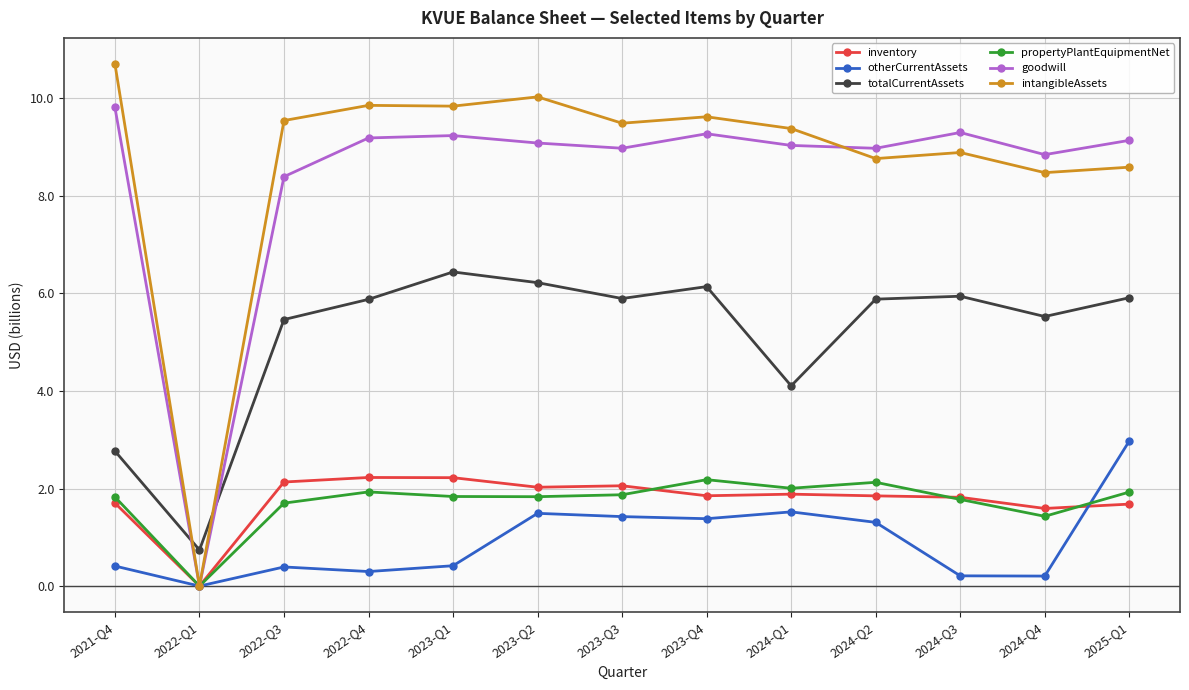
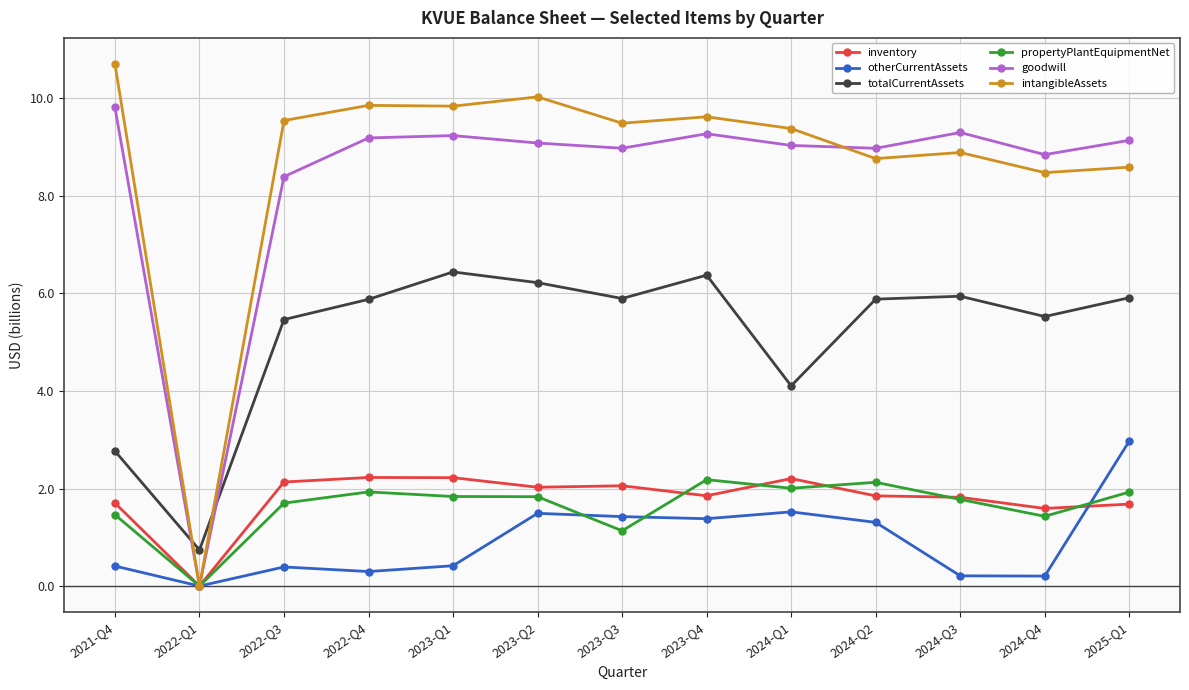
  {
    "inventory": {
      "2021-Q4": 1.7,
      "2022-Q3": 2.1,
      "2022-Q4": 2.2,
      "2023-Q1": 2.2,
      "2023-Q2": 2.0,
      "2023-Q3": 2.1,
      "2023-Q4": 1.9,
-     "2024-Q1": 1.9,
+     "2024-Q1": 2.2,
      "2024-Q2": 1.8,
      "2024-Q4": 1.6,
      "2025-Q1": 1.7
    },
    "otherCurrentAssets": {
      "2021-Q4": 0.4,
      "2022-Q3": 0.4,
      "2022-Q4": 0.3,
      "2023-Q1": 0.4,
      "2023-Q2": 1.5,
      "2023-Q3": 1.4,
      "2023-Q4": 1.4,
      "2024-Q1": 1.5,
      "2024-Q2": 1.3,
      "2024-Q3": 0.2,
      "2024-Q4": 0.2,
      "2025-Q1": 3.0
    },
    "totalCurrentAssets": {
      "2021-Q4": 2.8,
      "2022-Q1": 0.7,
      "2022-Q3": 5.5,
      "2022-Q4": 5.9,
      "2023-Q1": 6.4,
      "2023-Q2": 6.2,
      "2023-Q3": 5.9,
-     "2023-Q4": 6.1,
+     "2023-Q4": 6.4,
      "2024-Q1": 4.1,
      "2024-Q2": 5.9,
      "2024-Q3": 5.9,
      "2024-Q4": 5.5,
      "2025-Q1": 5.9
    },
    "propertyPlantEquipmentNet": {
-     "2021-Q4": 1.8,
+     "2021-Q4": 1.5,
      "2022-Q3": 1.7,
      "2022-Q4": 1.9,
      "2023-Q1": 1.8,
      "2023-Q2": 1.8,
-     "2023-Q3": 1.9,
+     "2023-Q3": 1.1,
      "2023-Q4": 2.2,
      "2024-Q1": 2.0,
      "2024-Q2": 2.1,
      "2024-Q4": 1.4,
      "2025-Q1": 1.9
    },
    "goodwill": {
      "2021-Q4": 9.8,
      "2022-Q3": 8.4,
      "2022-Q4": 9.2,
      "2023-Q1": 9.2,
      "2023-Q2": 9.1,
      "2023-Q3": 9.0,
      "2023-Q4": 9.3,
      "2024-Q1": 9.0,
      "2024-Q2": 9.0,
      "2024-Q3": 9.3,
      "2024-Q4": 8.8,
      "2025-Q1": 9.1
    },
    "intangibleAssets": {
      "2021-Q4": 10.7,
      "2022-Q3": 9.5,
      "2022-Q4": 9.9,
      "2023-Q1": 9.8,
      "2023-Q2": 10.0,
      "2023-Q3": 9.5,
      "2023-Q4": 9.6,
      "2024-Q1": 9.4,
      "2024-Q2": 8.8,
      "2024-Q3": 8.9,
      "2024-Q4": 8.5,
      "2025-Q1": 8.6
    }
  }
